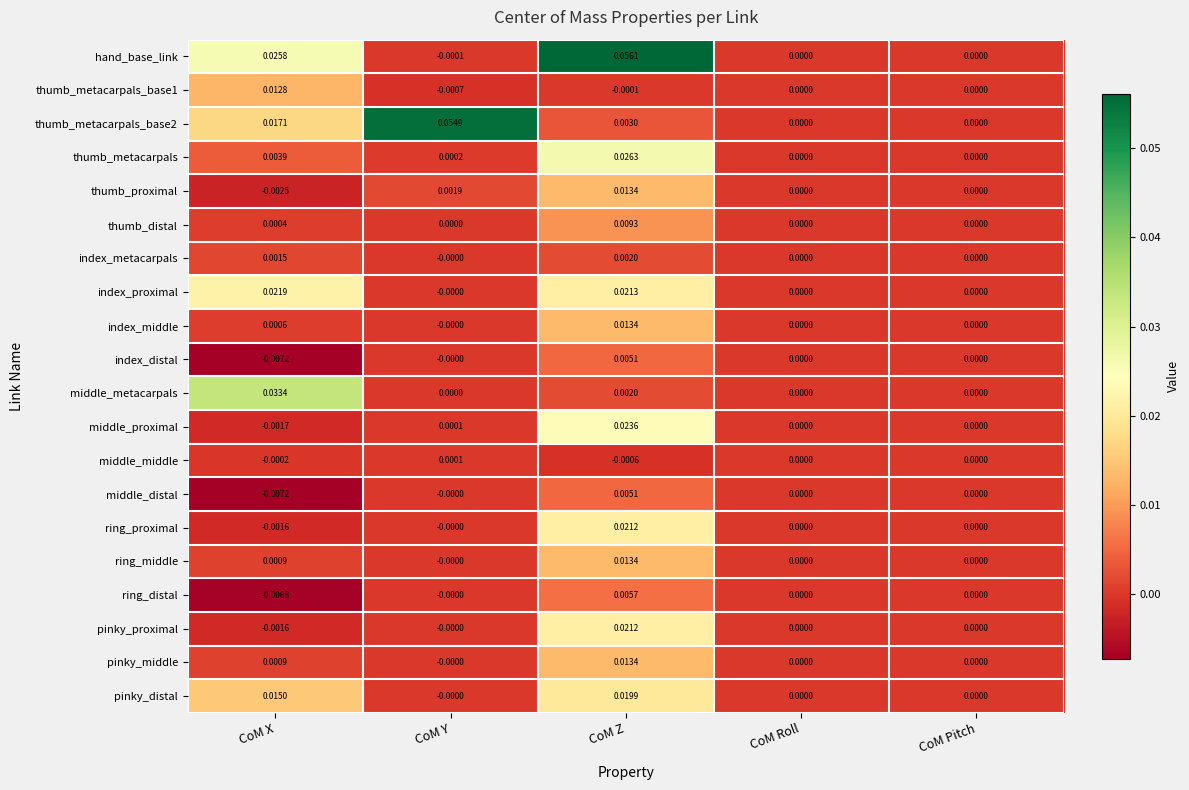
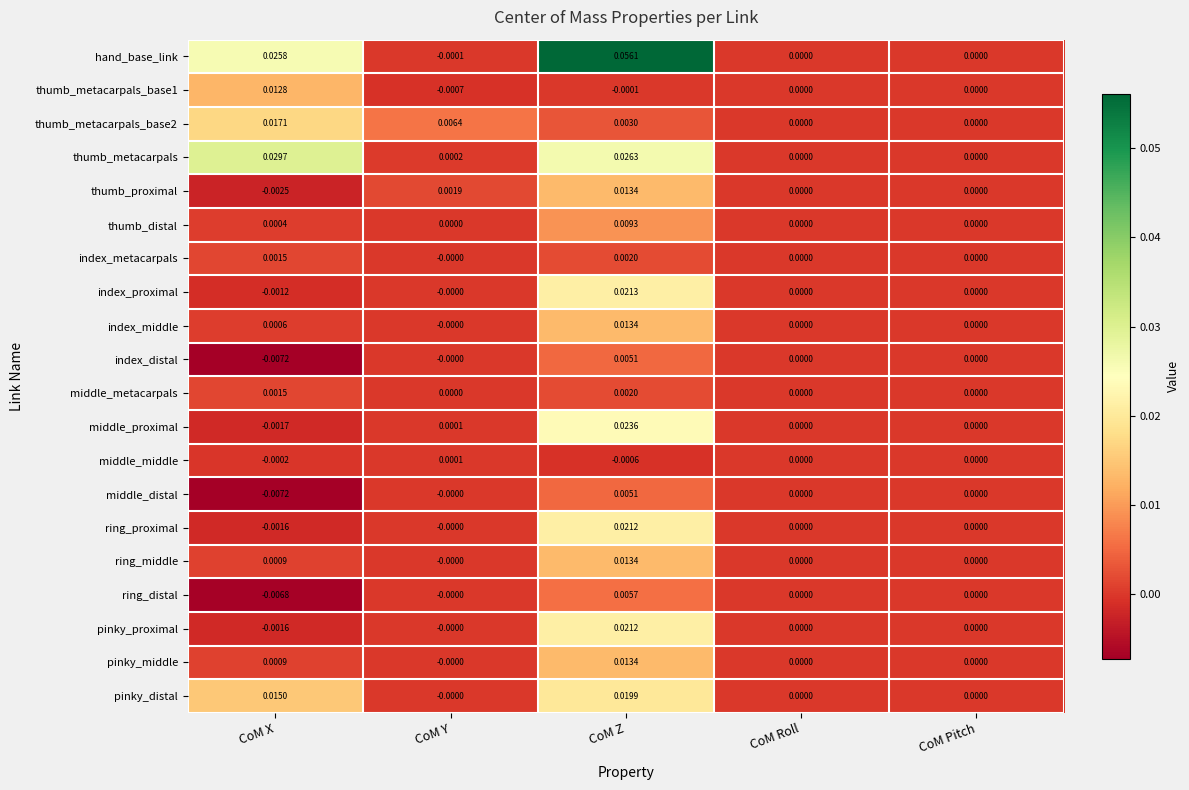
  {
    "hand_base_link": {
      "CoM X": 0.0258,
      "CoM Y": -0.0001,
      "CoM Z": 0.0561,
      "CoM Roll": 0.0000,
      "CoM Pitch": 0.0000
    },
    "thumb_metacarpals_base1": {
      "CoM X": 0.0128,
      "CoM Y": -0.0007,
      "CoM Z": -0.0001,
      "CoM Roll": 0.0000,
      "CoM Pitch": 0.0000
    },
    "thumb_metacarpals_base2": {
      "CoM X": 0.0171,
-     "CoM Y": 0.0549,
+     "CoM Y": 0.0064,
      "CoM Z": 0.0030,
      "CoM Roll": 0.0000,
      "CoM Pitch": 0.0000
    },
    "thumb_metacarpals": {
-     "CoM X": 0.0039,
+     "CoM X": 0.0297,
      "CoM Y": 0.0002,
      "CoM Z": 0.0263,
      "CoM Roll": 0.0000,
      "CoM Pitch": 0.0000
    },
    "thumb_proximal": {
      "CoM X": -0.0025,
      "CoM Y": 0.0019,
      "CoM Z": 0.0134,
      "CoM Roll": 0.0000,
      "CoM Pitch": 0.0000
    },
    "thumb_distal": {
      "CoM X": 0.0004,
      "CoM Y": 0.0000,
      "CoM Z": 0.0093,
      "CoM Roll": 0.0000,
      "CoM Pitch": 0.0000
    },
    "index_metacarpals": {
      "CoM X": 0.0015,
      "CoM Y": -0.0000,
      "CoM Z": 0.0020,
      "CoM Roll": 0.0000,
      "CoM Pitch": 0.0000
    },
    "index_proximal": {
-     "CoM X": 0.0219,
+     "CoM X": -0.0012,
      "CoM Y": -0.0000,
      "CoM Z": 0.0213,
      "CoM Roll": 0.0000,
      "CoM Pitch": 0.0000
    },
    "index_middle": {
      "CoM X": 0.0006,
      "CoM Y": -0.0000,
      "CoM Z": 0.0134,
      "CoM Roll": 0.0000,
      "CoM Pitch": 0.0000
    },
    "index_distal": {
      "CoM X": -0.0072,
      "CoM Y": -0.0000,
      "CoM Z": 0.0051,
      "CoM Roll": 0.0000,
      "CoM Pitch": 0.0000
    },
    "middle_metacarpals": {
-     "CoM X": 0.0334,
+     "CoM X": 0.0015,
      "CoM Y": 0.0000,
      "CoM Z": 0.0020,
      "CoM Roll": 0.0000,
      "CoM Pitch": 0.0000
    },
    "middle_proximal": {
      "CoM X": -0.0017,
      "CoM Y": 0.0001,
      "CoM Z": 0.0236,
      "CoM Roll": 0.0000,
      "CoM Pitch": 0.0000
    },
    "middle_middle": {
      "CoM X": -0.0002,
      "CoM Y": 0.0001,
      "CoM Z": -0.0006,
      "CoM Roll": 0.0000,
      "CoM Pitch": 0.0000
    },
    "middle_distal": {
      "CoM X": -0.0072,
      "CoM Y": -0.0000,
      "CoM Z": 0.0051,
      "CoM Roll": 0.0000,
      "CoM Pitch": 0.0000
    },
    "ring_proximal": {
      "CoM X": -0.0016,
      "CoM Y": -0.0000,
      "CoM Z": 0.0212,
      "CoM Roll": 0.0000,
      "CoM Pitch": 0.0000
    },
    "ring_middle": {
      "CoM X": 0.0009,
      "CoM Y": -0.0000,
      "CoM Z": 0.0134,
      "CoM Roll": 0.0000,
      "CoM Pitch": 0.0000
    },
    "ring_distal": {
      "CoM X": -0.0068,
      "CoM Y": -0.0000,
      "CoM Z": 0.0057,
      "CoM Roll": 0.0000,
      "CoM Pitch": 0.0000
    },
    "pinky_proximal": {
      "CoM X": -0.0016,
      "CoM Y": -0.0000,
      "CoM Z": 0.0212,
      "CoM Roll": 0.0000,
      "CoM Pitch": 0.0000
    },
    "pinky_middle": {
      "CoM X": 0.0009,
      "CoM Y": -0.0000,
      "CoM Z": 0.0134,
      "CoM Roll": 0.0000,
      "CoM Pitch": 0.0000
    },
    "pinky_distal": {
      "CoM X": 0.0150,
      "CoM Y": -0.0000,
      "CoM Z": 0.0199,
      "CoM Roll": 0.0000,
      "CoM Pitch": 0.0000
    }
  }
